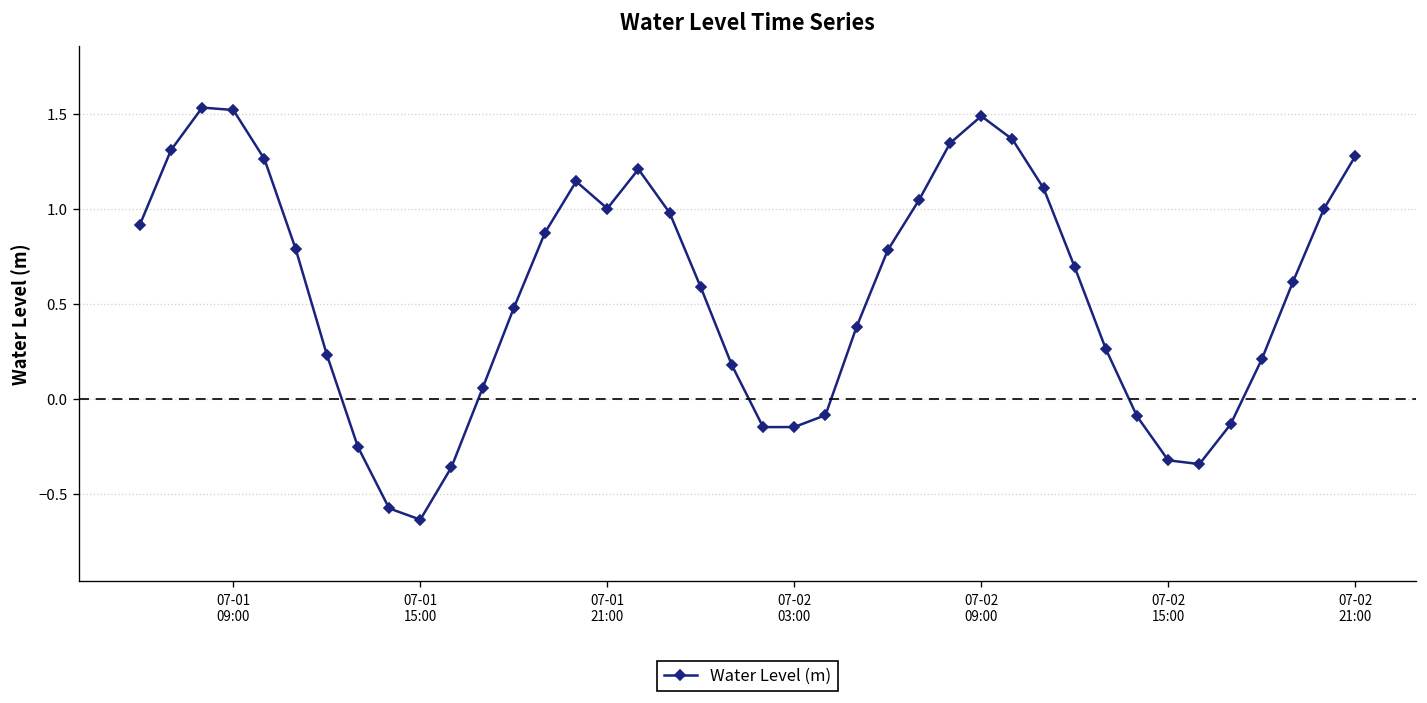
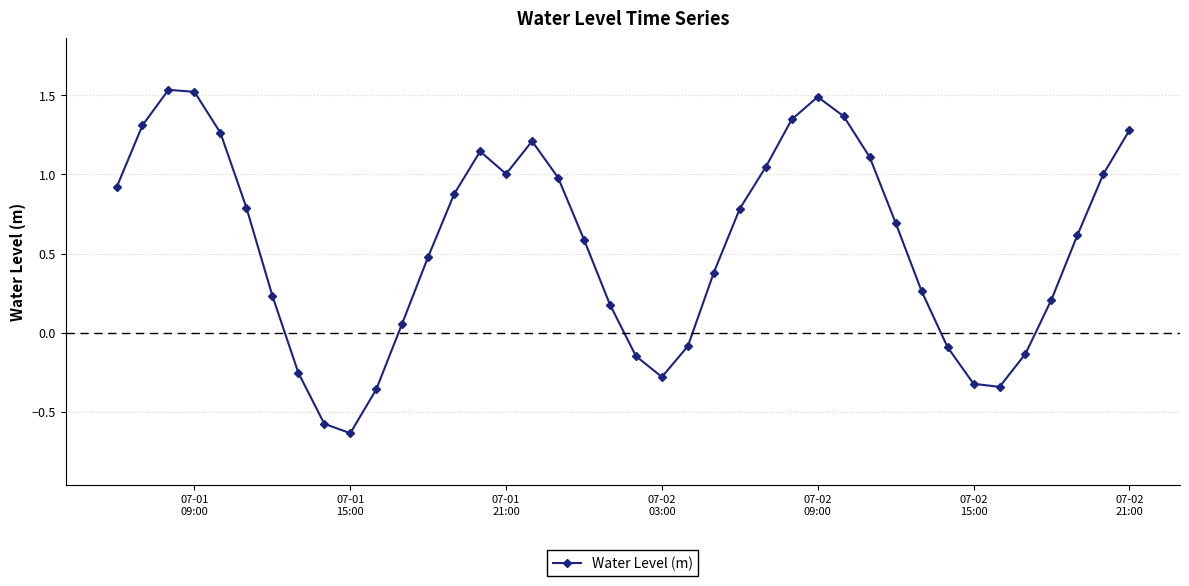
  {
    "07-01 09:00": 1.52,
    "07-01 15:00": -0.63,
    "07-01 21:00": 1.00,
-   "07-02 03:00": -0.15,
+   "07-02 03:00": -0.28,
    "07-02 09:00": 1.49,
    "07-02 15:00": -0.32,
    "07-02 21:00": 1.28
  }
